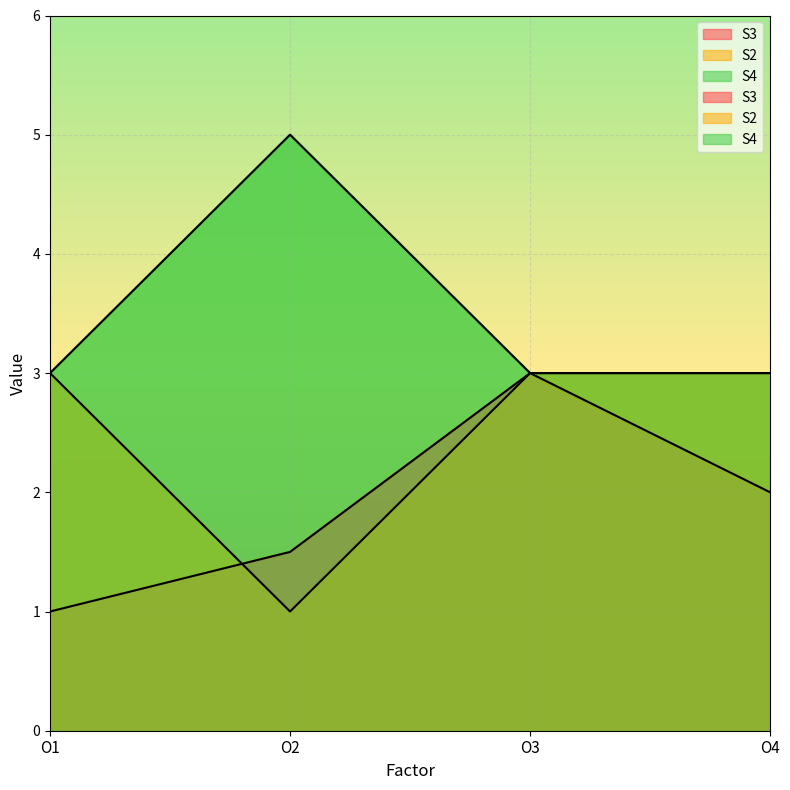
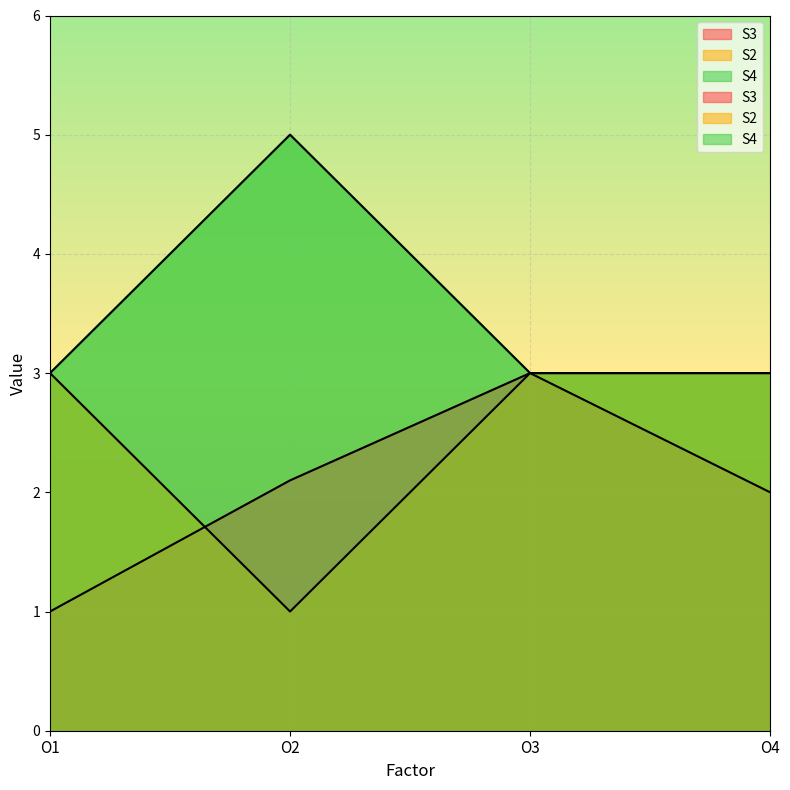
  {
    "S3": {
      "O1": 1.0,
-     "O2": 1.5,
+     "O2": 2.1,
      "O4": 2.0
    },
    "S2": {
      "O2": 1.0
    },
    "S4": {
      "O2": 5.0
    }
  }
